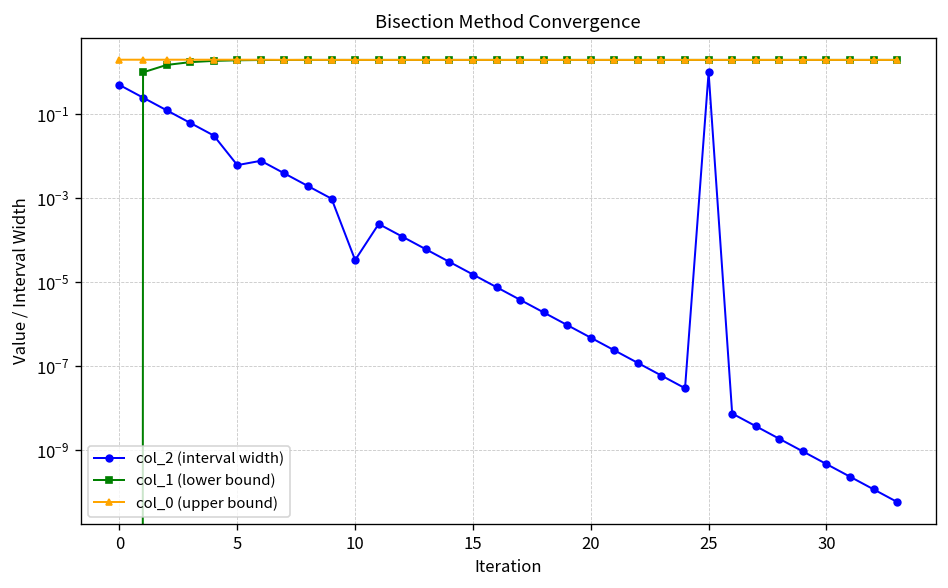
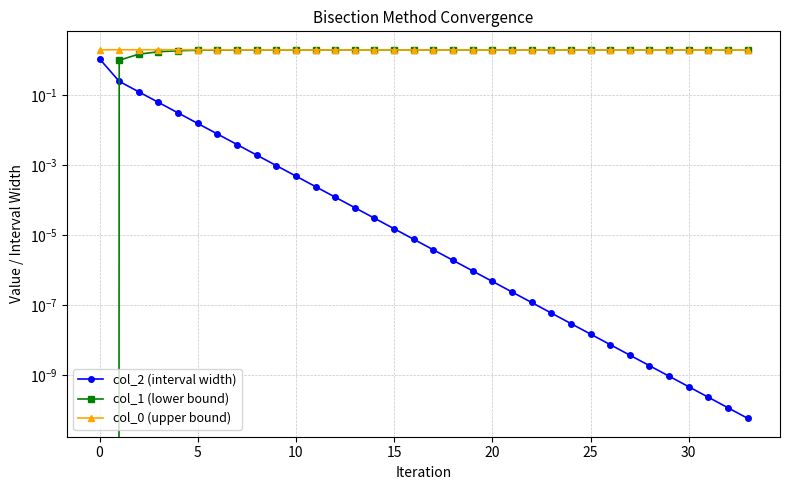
  {
    "col_2 (interval width)": {
-     "0": 0.5,
-     "5": 0.006,
-     "10": 0.00003,
+     "0": 1.1,
+     "5": 0.02,
+     "10": 0.0005,
      "15": 0.00002,
      "20": 0.0000005,
-     "25": 1,
+     "25": 0,
      "30": 0.0000000005
    },
    "col_0 (upper bound)": {
      "0": 2
    }
  }
